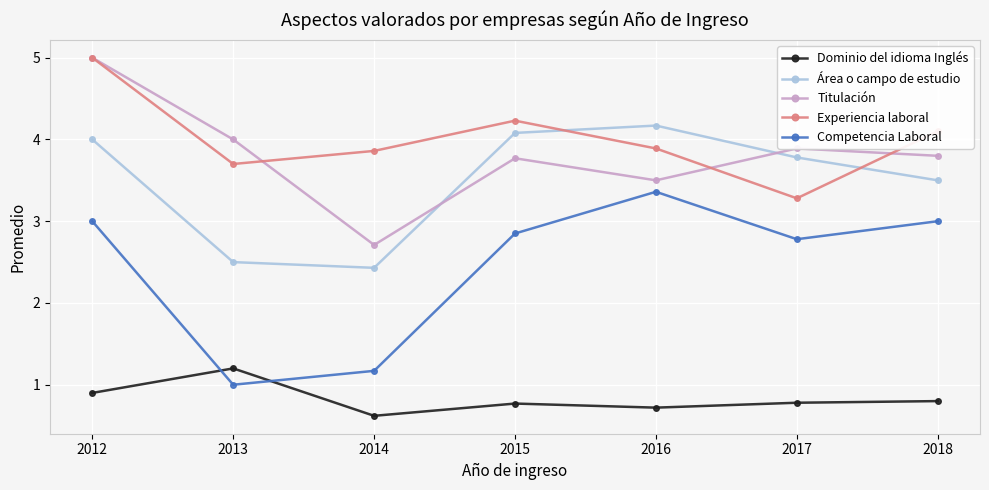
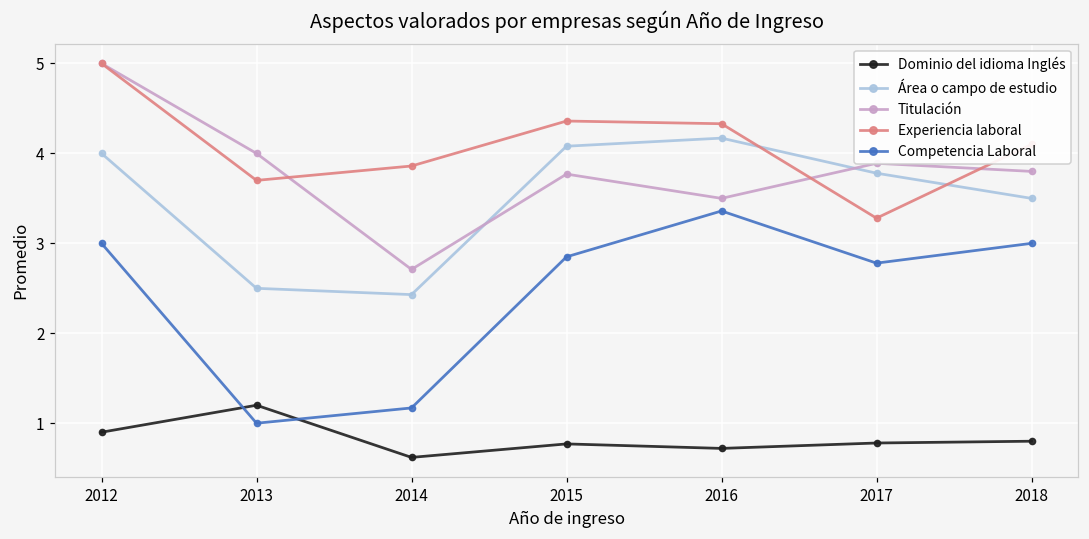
  {
    "Dominio del idioma Inglés": {
      "2012": 0.9,
      "2013": 1.2,
      "2014": 0.6,
      "2015": 0.8,
      "2016": 0.7,
      "2017": 0.8,
      "2018": 0.8
    },
    "Experiencia laboral": {
      "2013": 3.7,
      "2014": 3.9,
-     "2015": 4.2,
-     "2016": 3.9,
+     "2015": 4.4,
+     "2016": 4.3,
      "2017": 3.3
    },
    "Competencia Laboral": {
      "2012": 3.0,
      "2013": 1.0,
      "2014": 1.2,
      "2015": 2.9,
      "2016": 3.4,
      "2017": 2.8,
      "2018": 3.0
    }
  }
